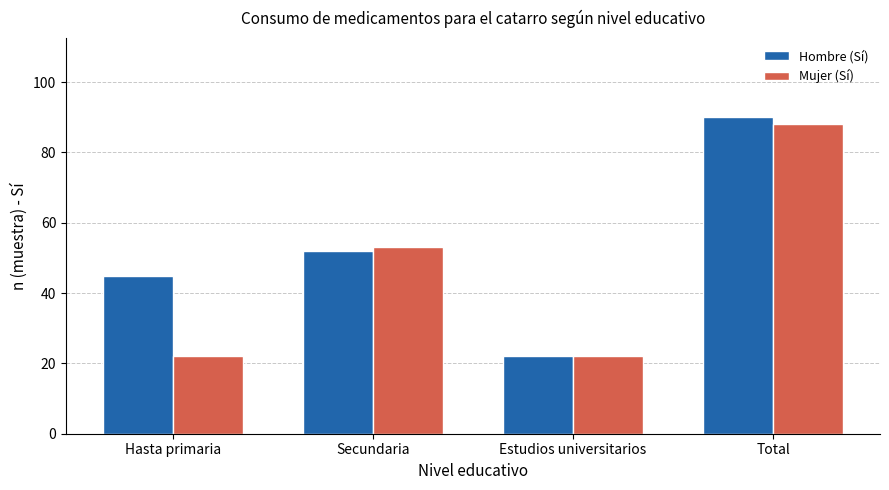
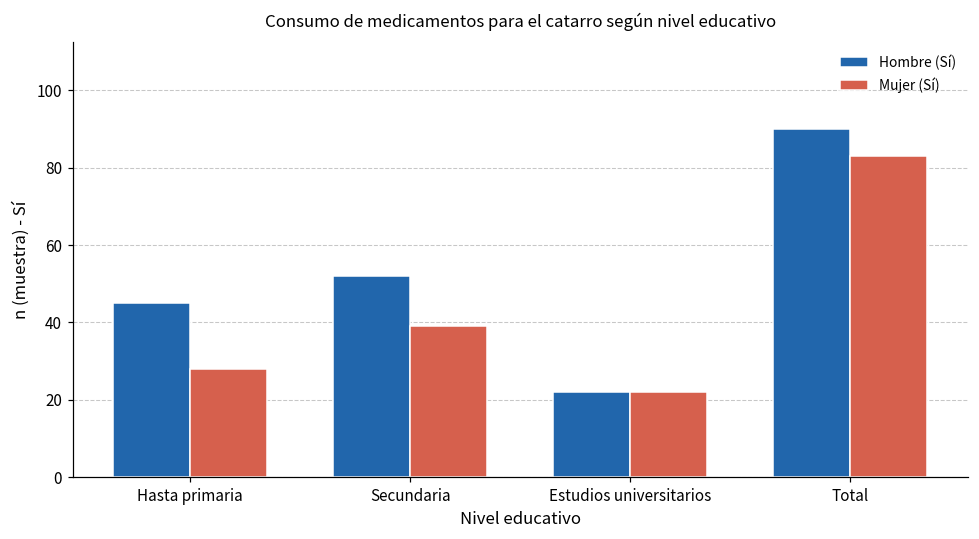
  {
    "Hombre (Sí)": {
      "Hasta primaria": 45,
      "Secundaria": 52,
      "Estudios universitarios": 22,
      "Total": 90
    },
    "Mujer (Sí)": {
-     "Hasta primaria": 22,
-     "Secundaria": 53,
+     "Hasta primaria": 28,
+     "Secundaria": 39,
      "Estudios universitarios": 22,
-     "Total": 88
+     "Total": 83
    }
  }
